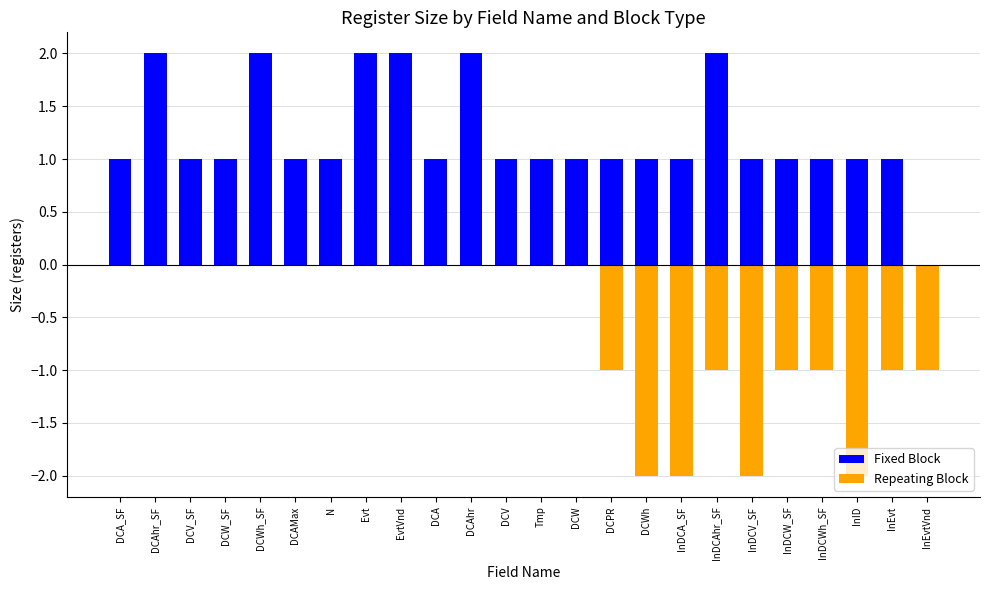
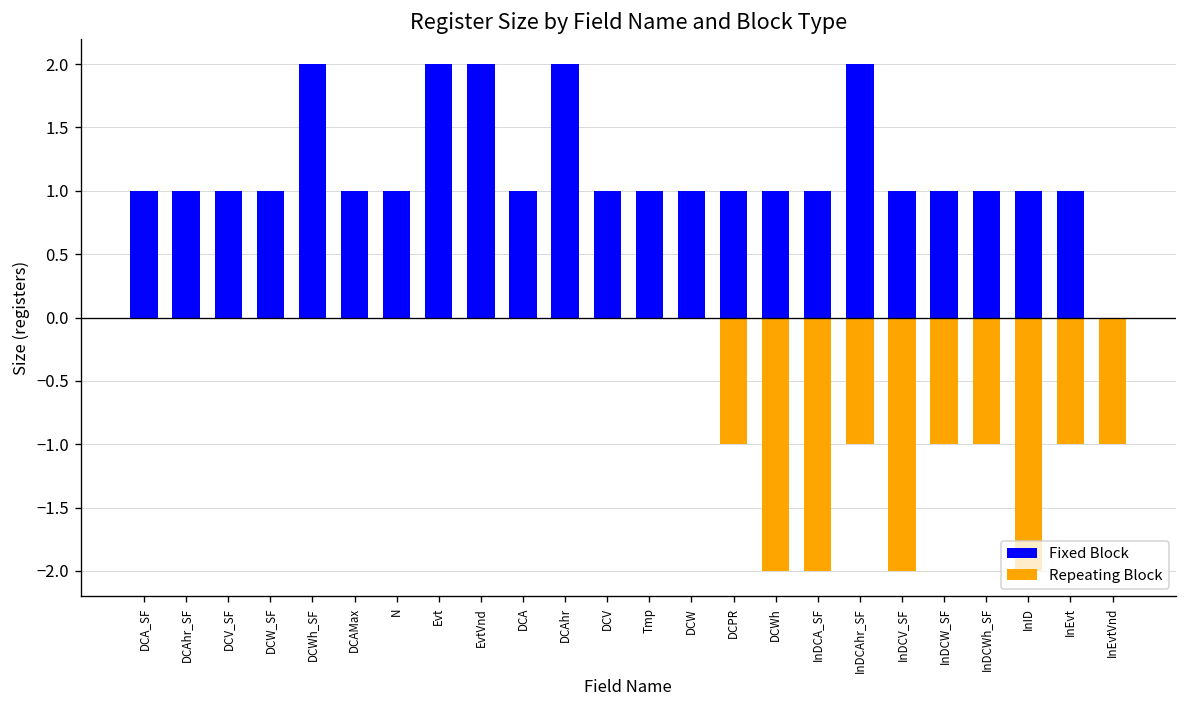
  {
    "Fixed Block": {
      "DCA_SF": 1,
-     "DCAhr_SF": 2,
+     "DCAhr_SF": 1,
      "DCV_SF": 1,
      "DCW_SF": 1,
      "DCWh_SF": 2,
      "DCAMax": 1,
      "N": 1,
      "Evt": 2,
      "EvtVnd": 2,
      "DCA": 1,
      "DCAhr": 2,
      "DCV": 1,
      "Tmp": 1,
      "DCW": 1,
      "DCPR": 1,
      "DCWh": 1,
      "InDCA_SF": 1,
      "InDCAhr_SF": 2,
      "InDCV_SF": 1,
      "InDCW_SF": 1,
      "InDCWh_SF": 1,
      "InID": 1,
      "InEvt": 1,
      "InEvtVnd": 0
    },
    "Repeating Block": {
      "DCA_SF": 0,
      "DCAhr_SF": 0,
      "DCV_SF": 0,
      "DCW_SF": 0,
      "DCWh_SF": 0,
      "DCAMax": 0,
      "N": 0,
      "Evt": 0,
      "EvtVnd": 0,
      "DCA": 0,
      "DCAhr": 0,
      "DCV": 0,
      "Tmp": 0,
      "DCW": 0,
      "DCPR": -1,
      "DCWh": -2,
      "InDCA_SF": -2,
      "InDCAhr_SF": -1,
      "InDCV_SF": -2,
      "InDCW_SF": -1,
      "InDCWh_SF": -1,
      "InEvt": -1,
      "InEvtVnd": -1
    }
  }
